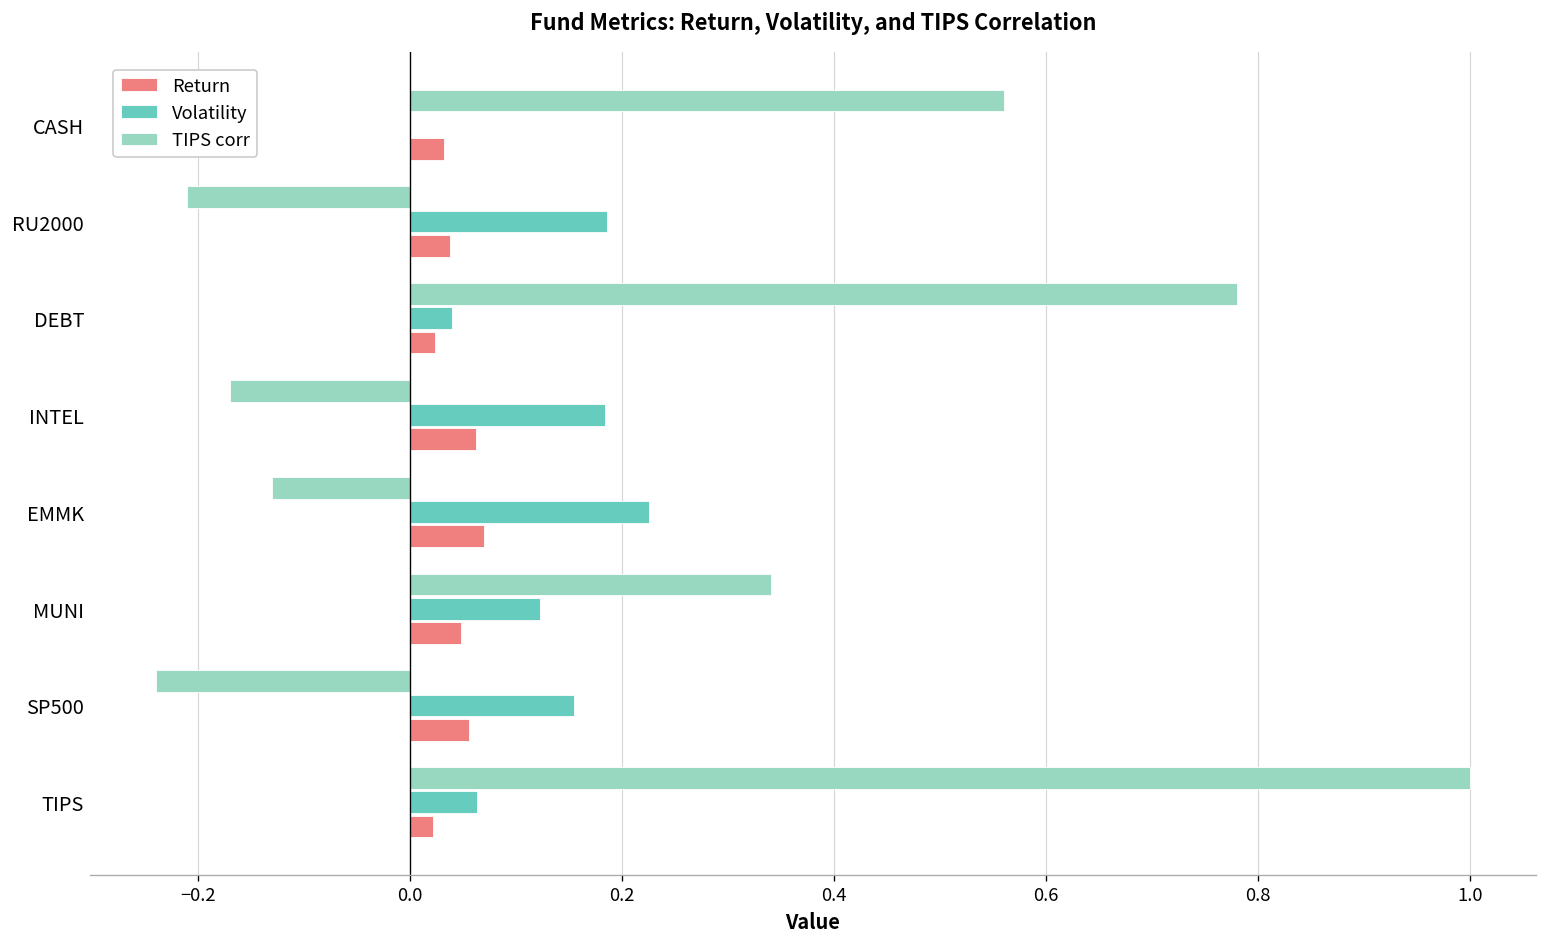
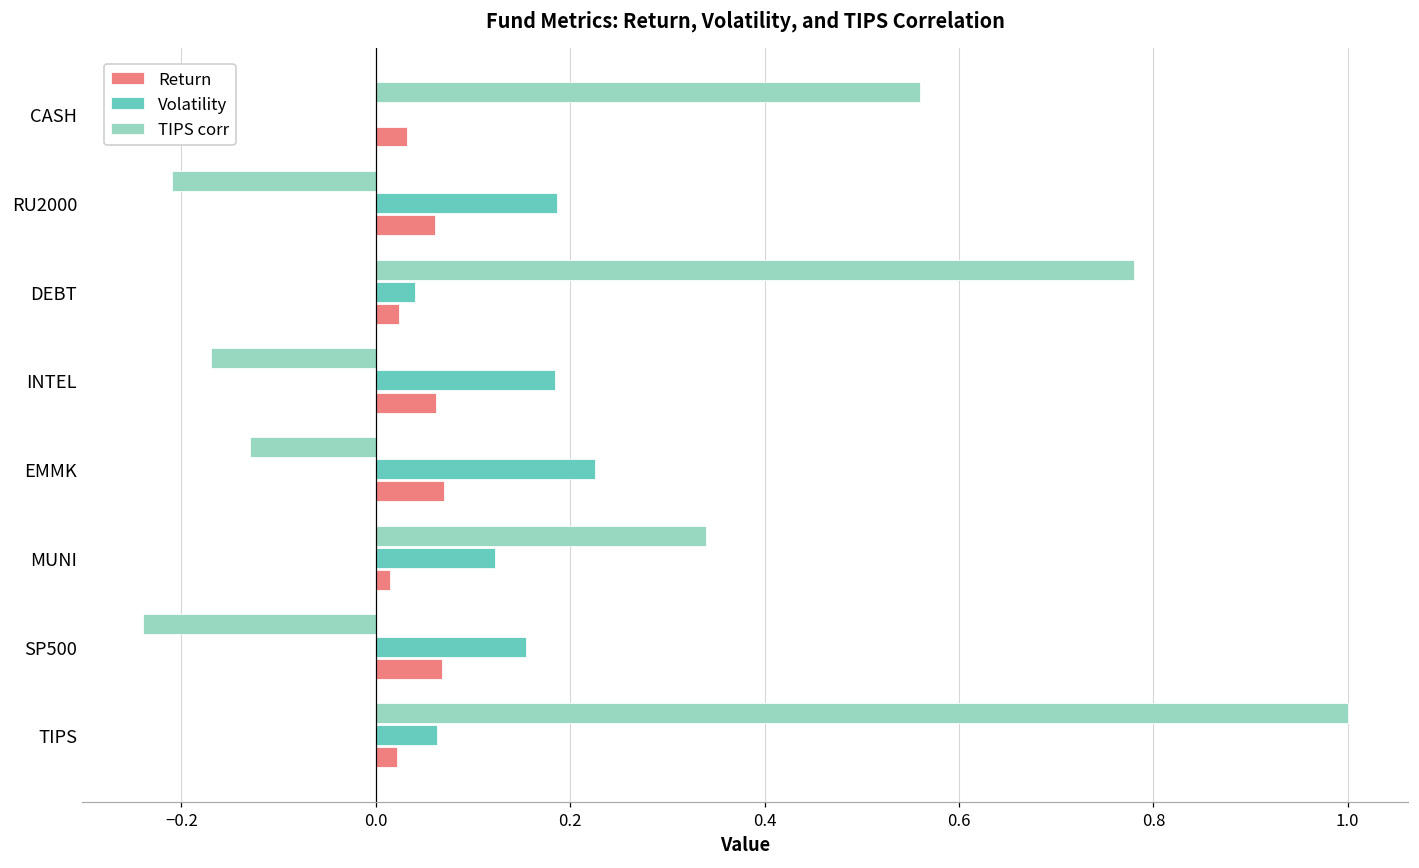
  {
    "Return": {
      "CASH": 0.03,
-     "RU2000": 0.04,
+     "RU2000": 0.06,
      "DEBT": 0.02,
      "INTEL": 0.06,
      "EMMK": 0.07,
-     "MUNI": 0.05,
-     "SP500": 0.06,
+     "MUNI": 0.02,
+     "SP500": 0.07,
      "TIPS": 0.02
    }
  }
